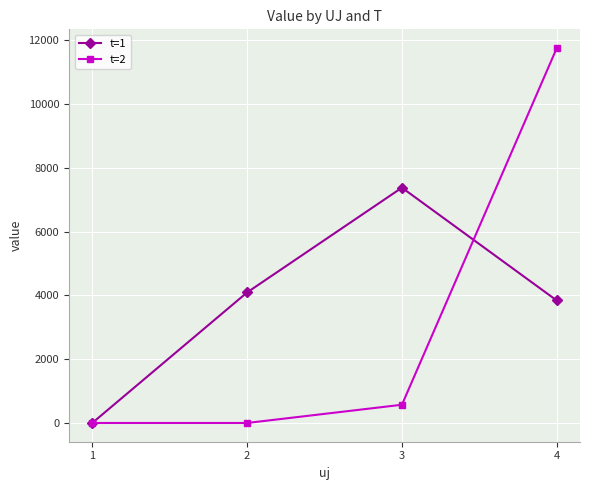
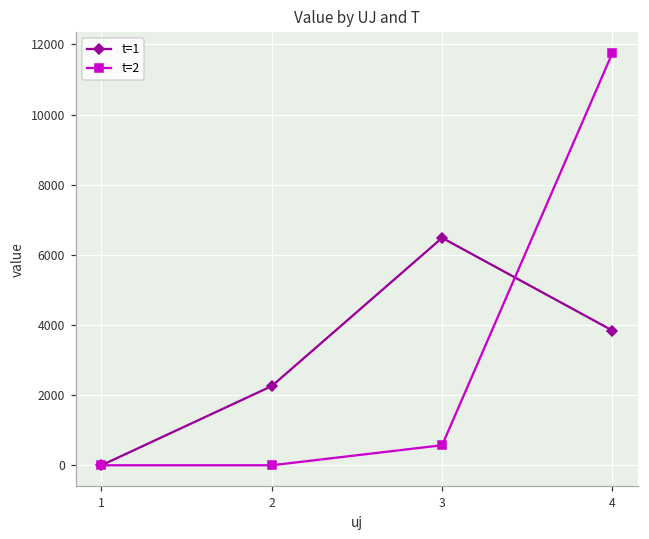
  {
    "t=1": {
-     "2": 4100,
-     "3": 7400,
+     "2": 2300,
+     "3": 6500,
      "4": 3800
    },
    "t=2": {
      "2": 0,
      "3": 600,
      "4": 11800
    }
  }
